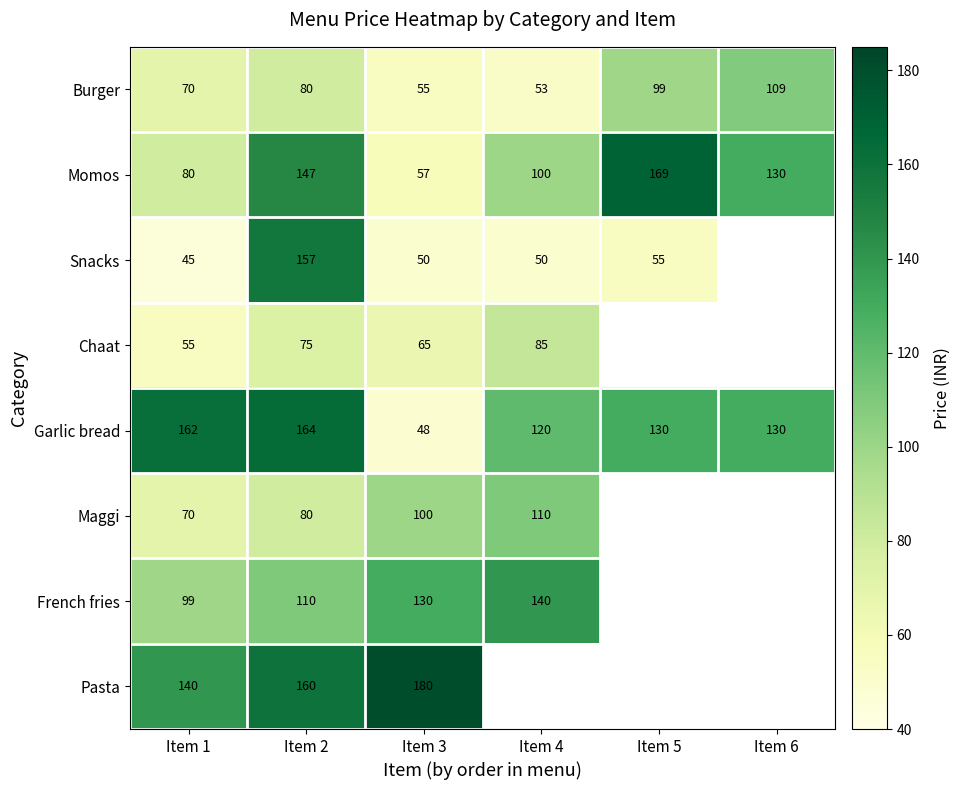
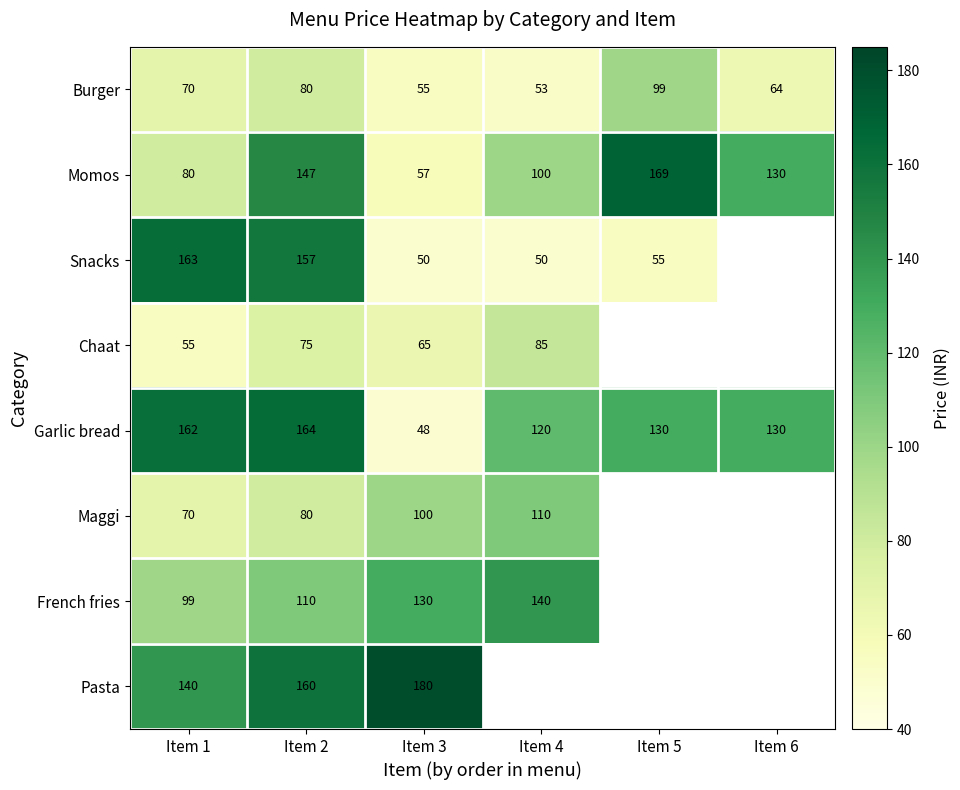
  {
    "Burger": {
      "Item 1": 70,
      "Item 2": 80,
      "Item 3": 55,
      "Item 4": 53,
      "Item 5": 99,
-     "Item 6": 109
+     "Item 6": 64
    },
    "Momos": {
      "Item 1": 80,
      "Item 2": 147,
      "Item 3": 57,
      "Item 4": 100,
      "Item 5": 169,
      "Item 6": 130
    },
    "Snacks": {
-     "Item 1": 45,
+     "Item 1": 163,
      "Item 2": 157,
      "Item 3": 50,
      "Item 4": 50,
      "Item 5": 55
    },
    "Chaat": {
      "Item 1": 55,
      "Item 2": 75,
      "Item 3": 65,
      "Item 4": 85
    },
    "Garlic bread": {
      "Item 1": 162,
      "Item 2": 164,
      "Item 3": 48,
      "Item 4": 120,
      "Item 5": 130,
      "Item 6": 130
    },
    "Maggi": {
      "Item 1": 70,
      "Item 2": 80,
      "Item 3": 100,
      "Item 4": 110
    },
    "French fries": {
      "Item 1": 99,
      "Item 2": 110,
      "Item 3": 130,
      "Item 4": 140
    },
    "Pasta": {
      "Item 1": 140,
      "Item 2": 160,
      "Item 3": 180
    }
  }
